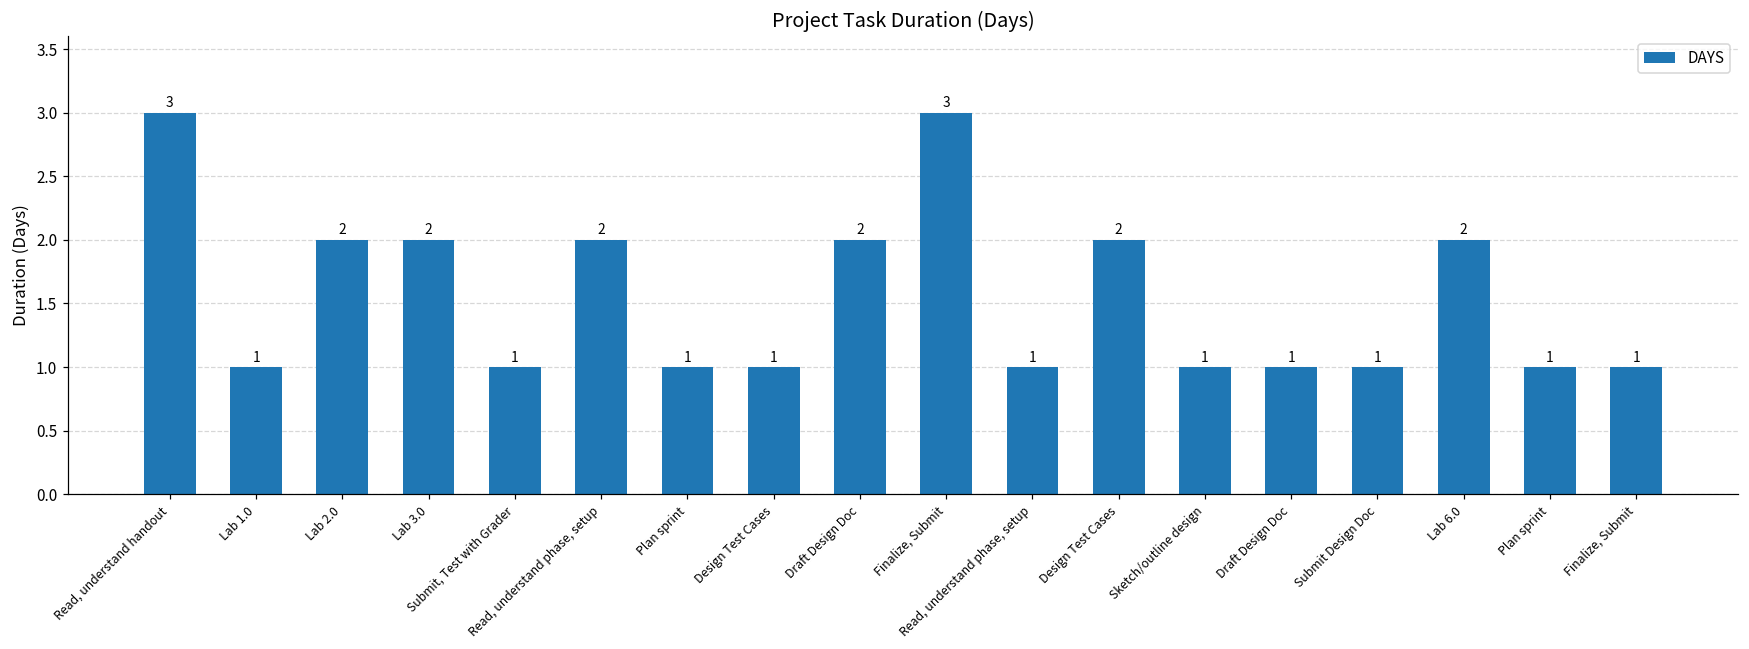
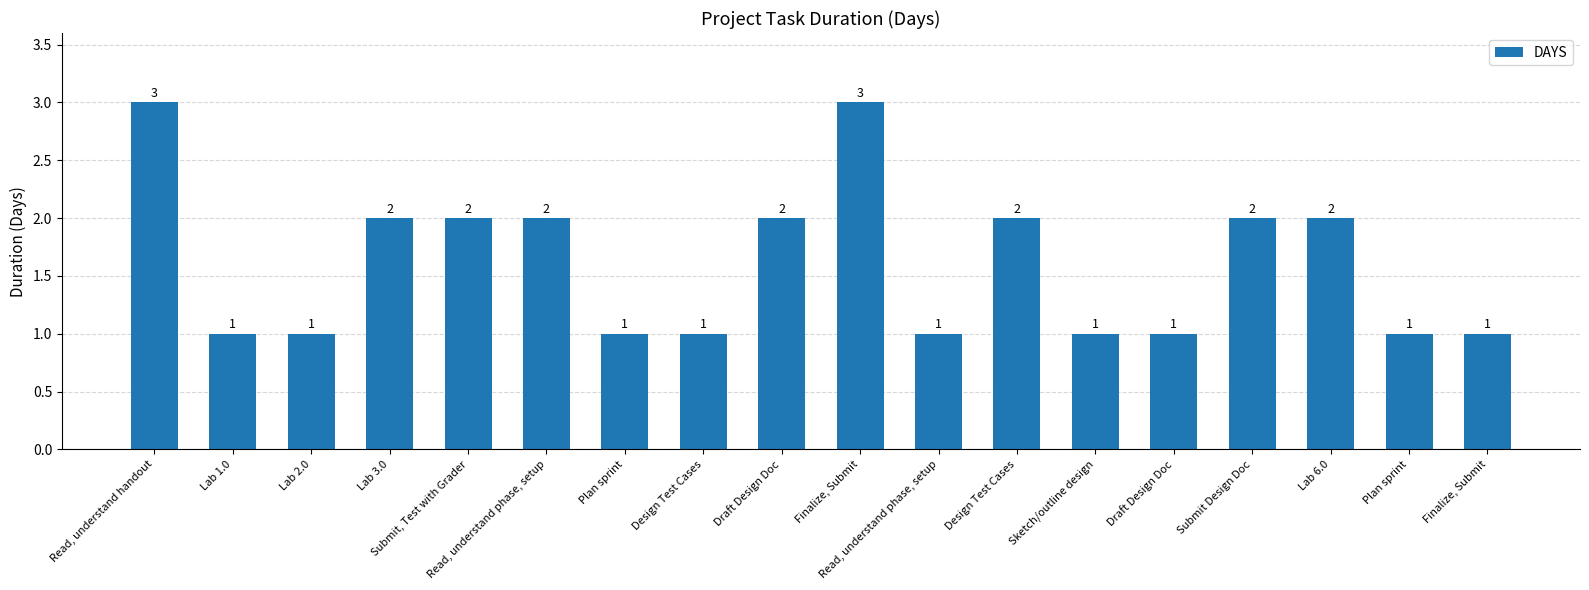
  {
    "Read, understand handout": 3,
    "Lab 1.0": 1,
-   "Lab 2.0": 2,
+   "Lab 2.0": 1,
    "Lab 3.0": 2,
-   "Submit, Test with Grader": 1,
+   "Submit, Test with Grader": 2,
    "Sketch/outline design": 1,
-   "Submit Design Doc": 1,
+   "Submit Design Doc": 2,
    "Lab 6.0": 2
  }
